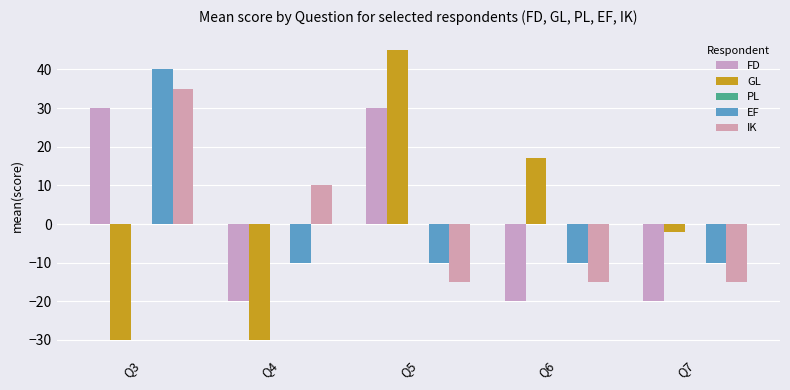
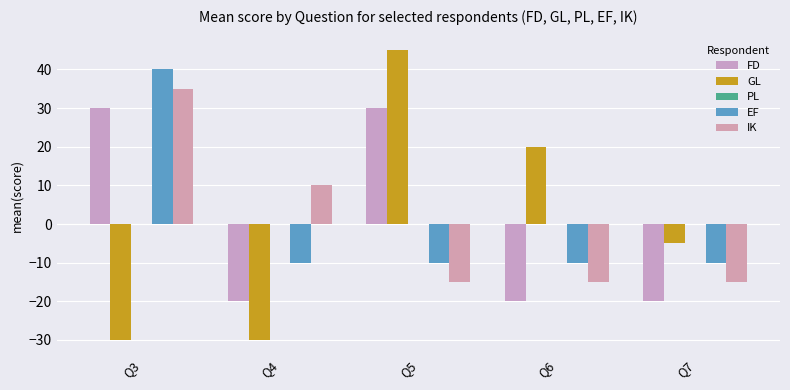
  {
    "GL": {
      "Q3": -30,
      "Q4": -30,
      "Q5": 45,
-     "Q6": 17,
-     "Q7": -2
+     "Q6": 20,
+     "Q7": -5
    },
    "PL": {
      "Q3": 0,
      "Q4": 0,
      "Q5": 0,
      "Q6": 0,
      "Q7": 0
    },
    "EF": {
      "Q3": 40,
      "Q4": -10,
      "Q5": -10,
      "Q6": -10,
      "Q7": -10
    }
  }
